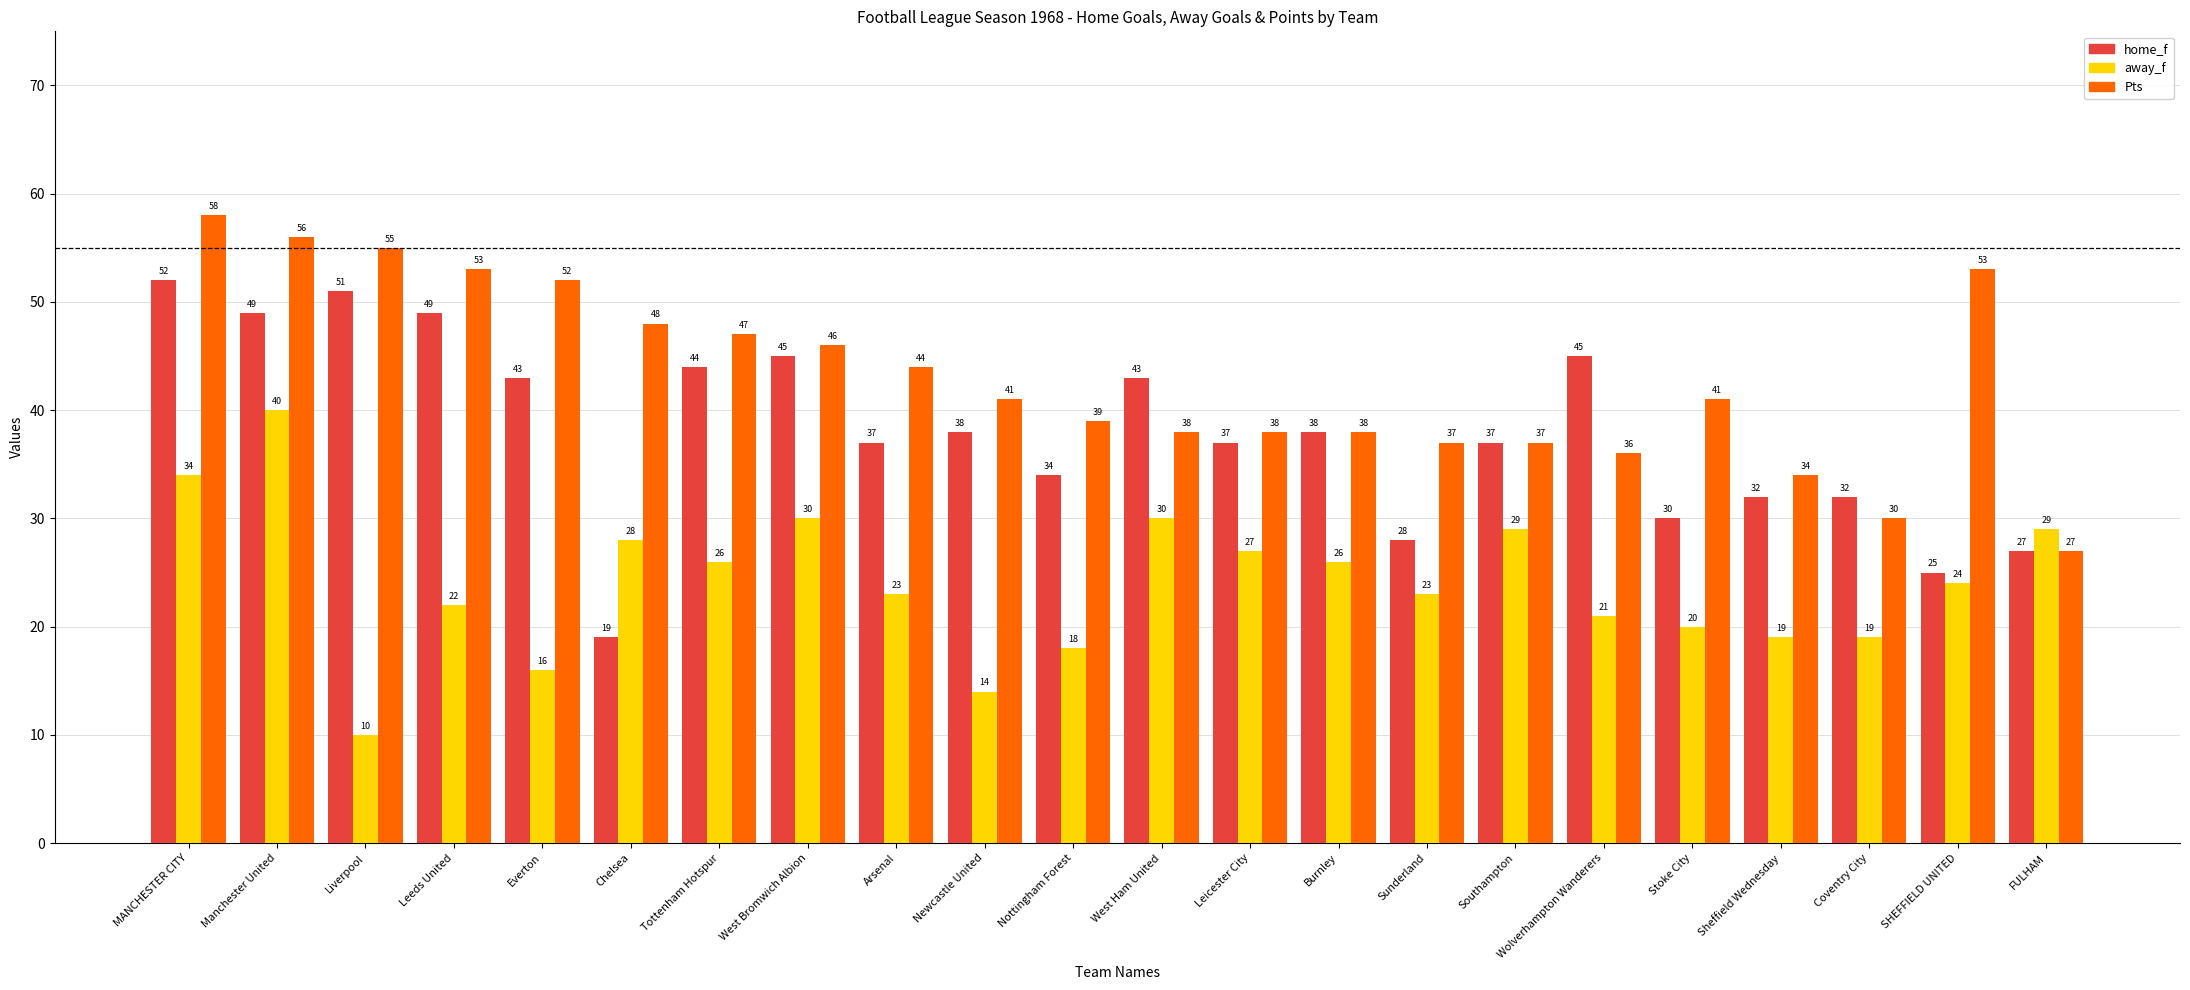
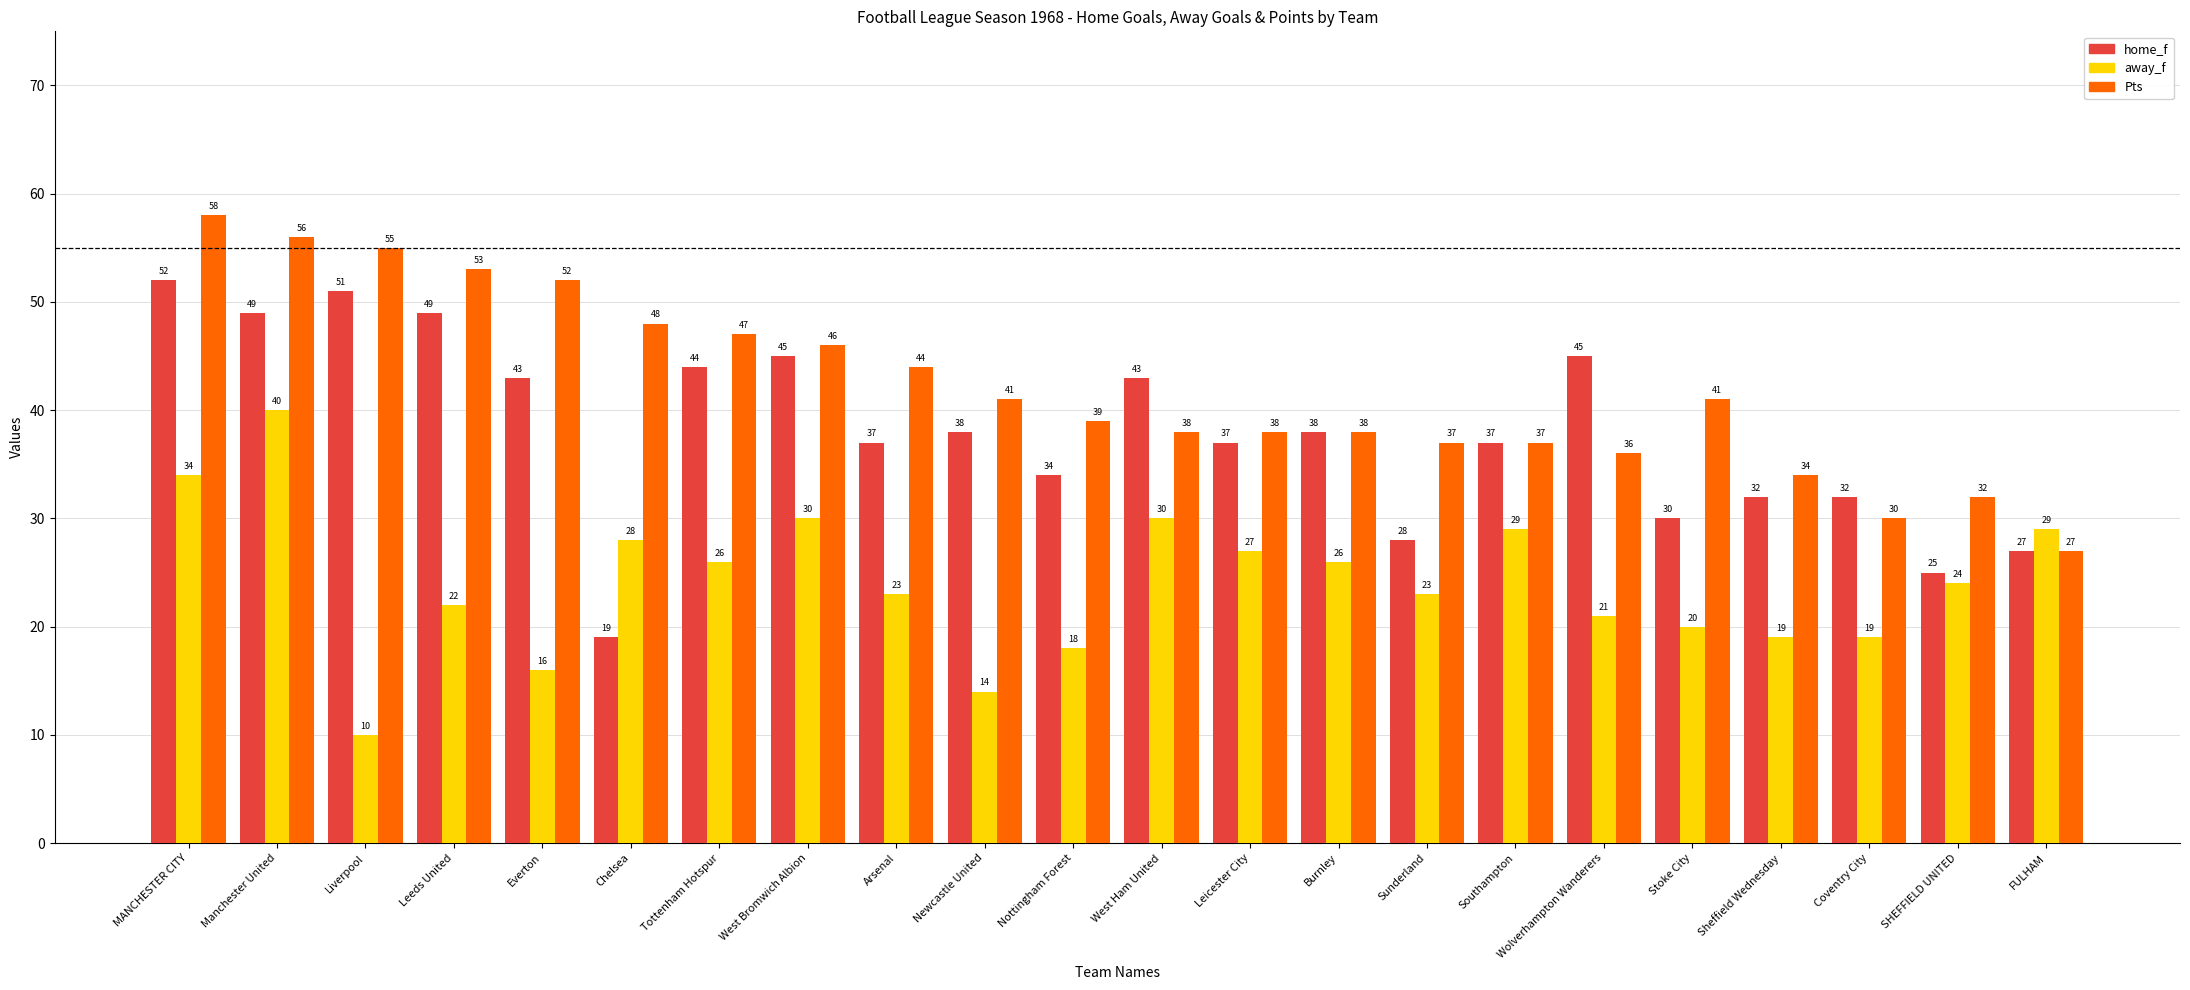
  {
    "home_f": {
      "MANCHESTER CITY": 52,
      "Manchester United": 49,
      "Liverpool": 51,
      "Leeds United": 49,
      "Everton": 43,
      "Chelsea": 19,
      "Tottenham Hotspur": 44,
      "West Bromwich Albion": 45,
      "Arsenal": 37,
      "Newcastle United": 38,
      "Nottingham Forest": 34,
      "West Ham United": 43,
      "Leicester City": 37,
      "Burnley": 38,
      "Sunderland": 28,
      "Southampton": 37,
      "Wolverhampton Wanderers": 45,
      "Stoke City": 30,
      "Sheffield Wednesday": 32,
      "Coventry City": 32,
      "SHEFFIELD UNITED": 25,
      "FULHAM": 27
    },
    "away_f": {
      "MANCHESTER CITY": 34,
      "Manchester United": 40,
      "Liverpool": 10,
      "Leeds United": 22,
      "Everton": 16,
      "Chelsea": 28,
      "Tottenham Hotspur": 26,
      "West Bromwich Albion": 30,
      "Arsenal": 23,
      "Newcastle United": 14,
      "Nottingham Forest": 18,
      "West Ham United": 30,
      "Leicester City": 27,
      "Burnley": 26,
      "Sunderland": 23,
      "Southampton": 29,
      "Wolverhampton Wanderers": 21,
      "Stoke City": 20,
      "Sheffield Wednesday": 19,
      "Coventry City": 19,
      "SHEFFIELD UNITED": 24,
      "FULHAM": 29
    },
    "Pts": {
      "MANCHESTER CITY": 58,
      "Manchester United": 56,
      "Liverpool": 55,
      "Leeds United": 53,
      "Everton": 52,
      "Chelsea": 48,
      "Tottenham Hotspur": 47,
      "West Bromwich Albion": 46,
      "Arsenal": 44,
      "Newcastle United": 41,
      "Nottingham Forest": 39,
      "West Ham United": 38,
      "Leicester City": 38,
      "Burnley": 38,
      "Sunderland": 37,
      "Southampton": 37,
      "Wolverhampton Wanderers": 36,
      "Stoke City": 41,
      "Sheffield Wednesday": 34,
      "Coventry City": 30,
-     "SHEFFIELD UNITED": 53,
+     "SHEFFIELD UNITED": 32,
      "FULHAM": 27
    }
  }
